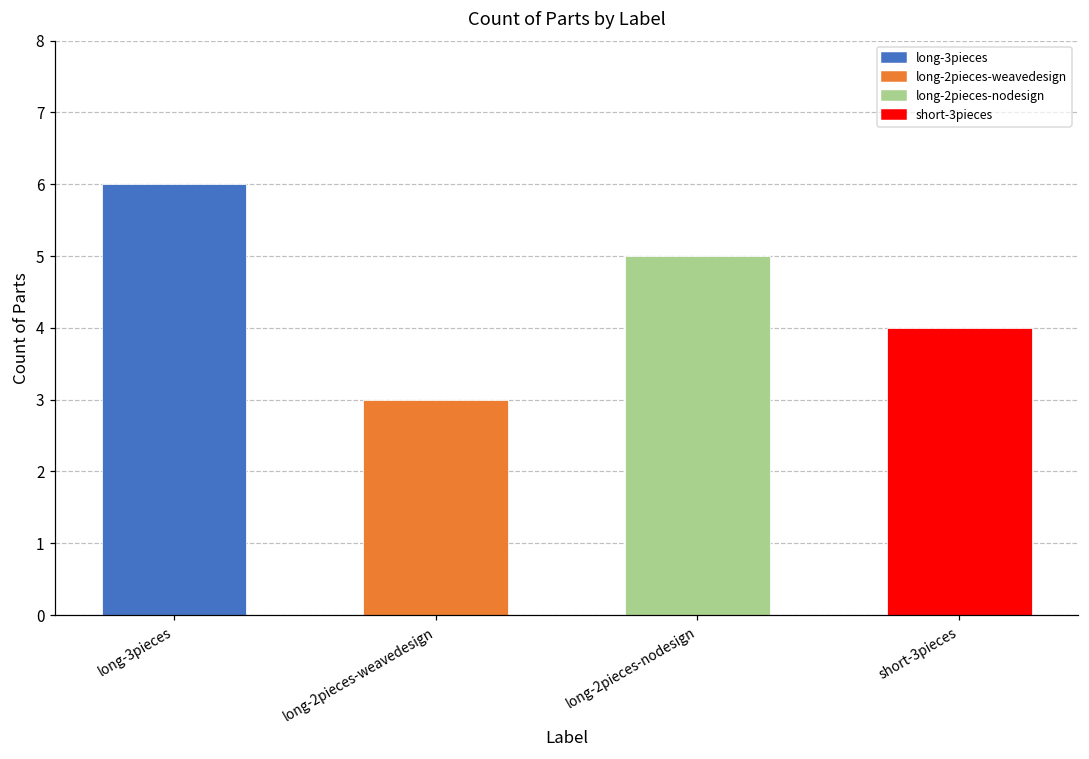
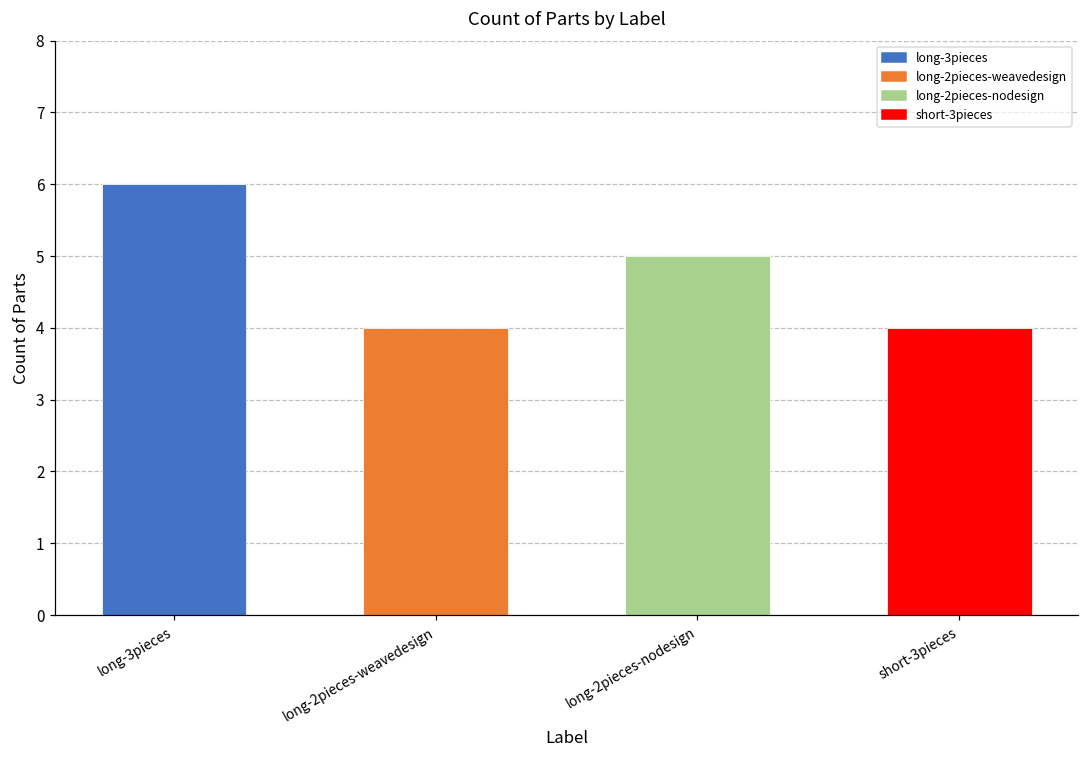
  {
    "long-3pieces": 6,
-   "long-2pieces-weavedesign": 3,
+   "long-2pieces-weavedesign": 4,
    "long-2pieces-nodesign": 5,
    "short-3pieces": 4
  }
